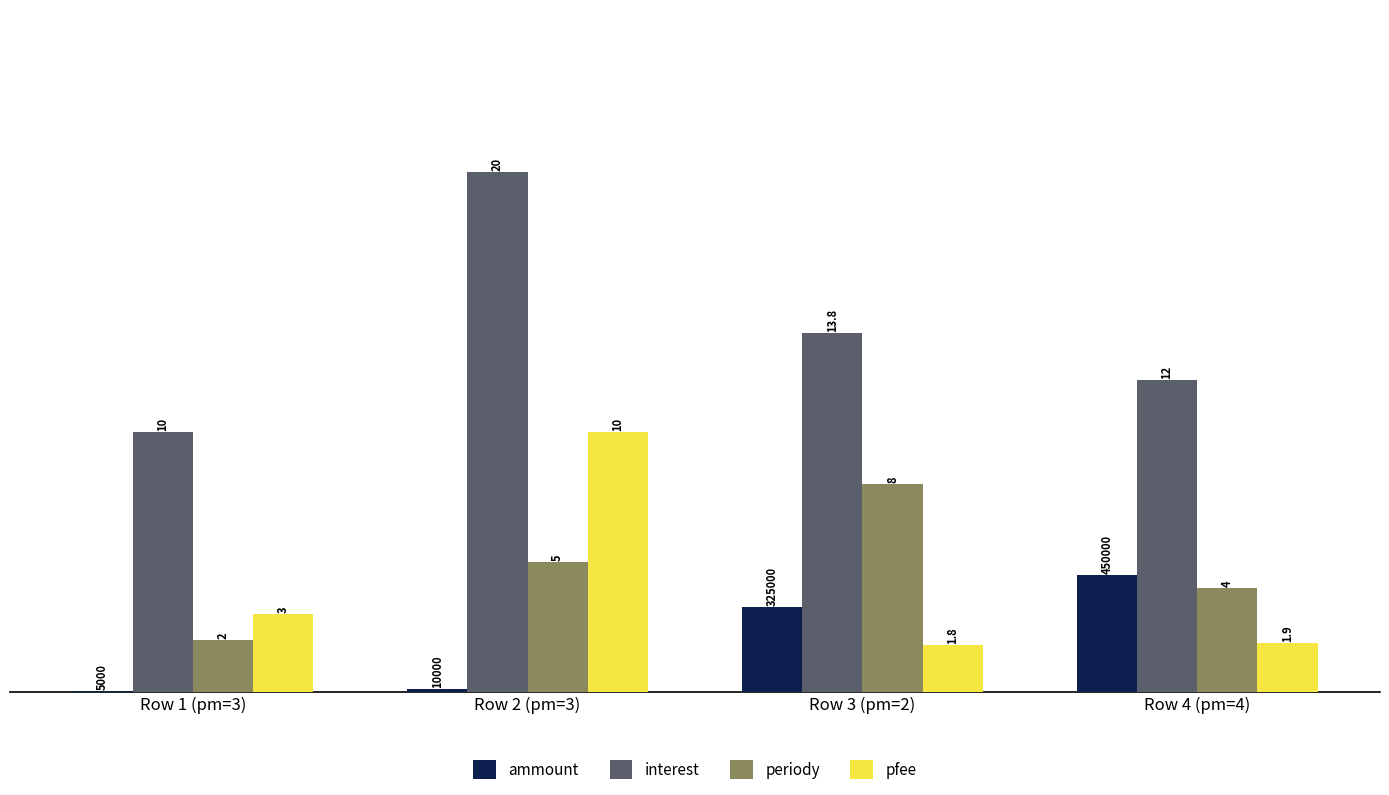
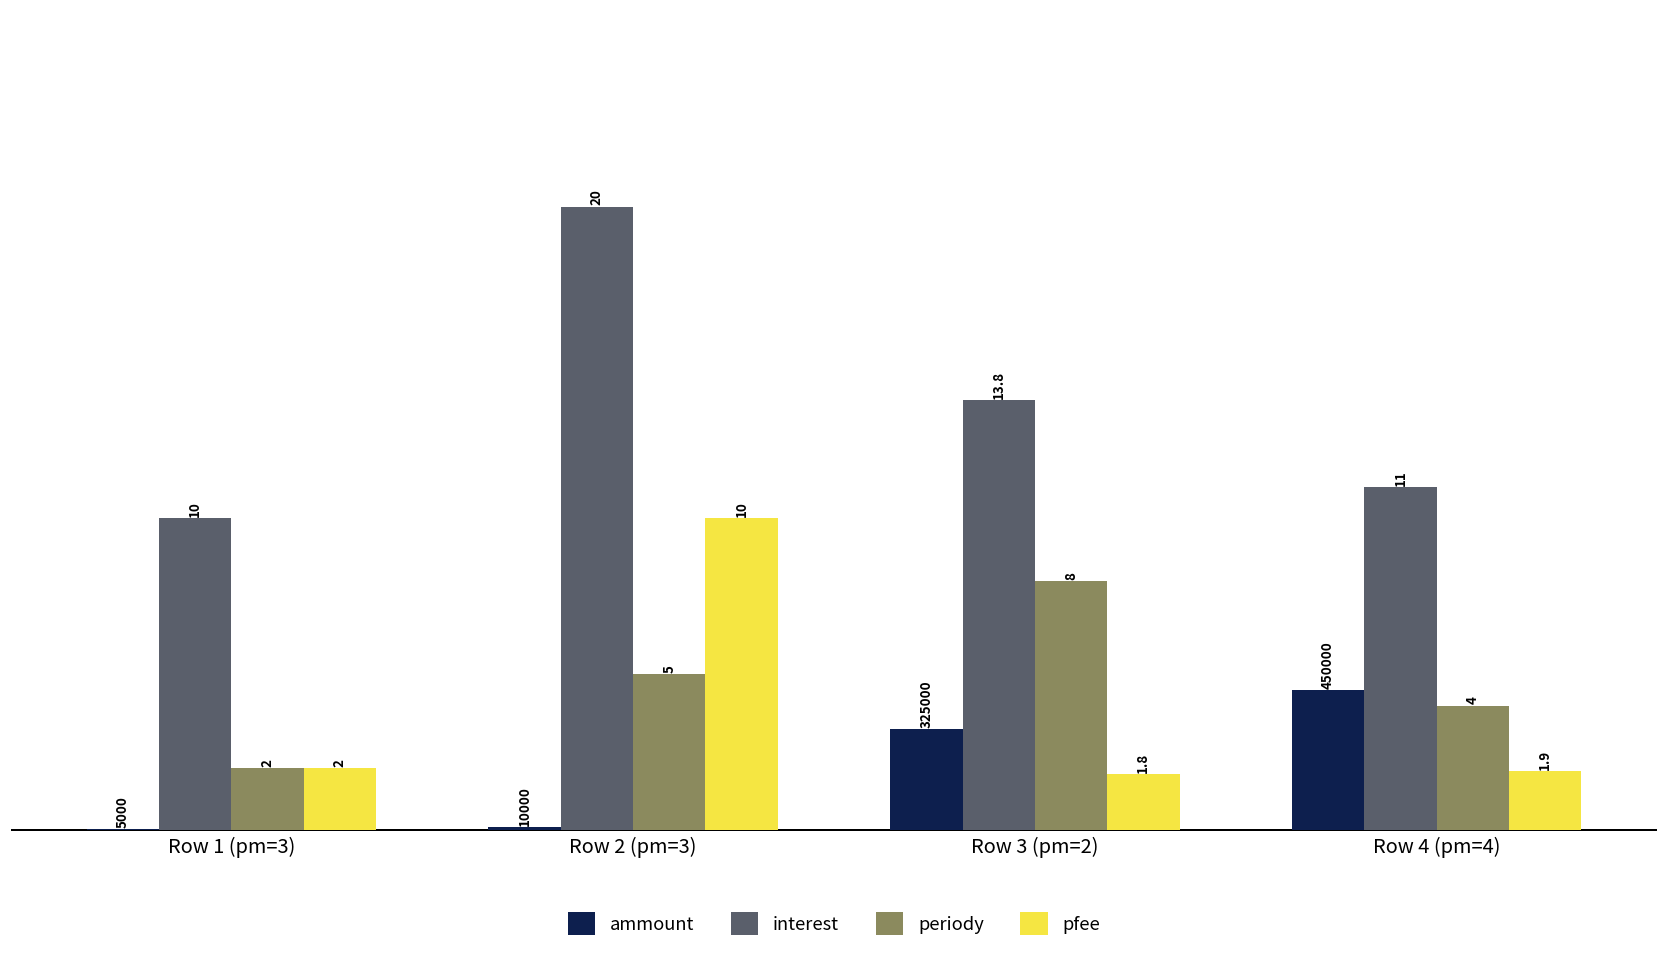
  {
    "interest": {
      "Row 1 (pm=3)": 10,
      "Row 2 (pm=3)": 20,
      "Row 3 (pm=2)": 13.8,
-     "Row 4 (pm=4)": 12
+     "Row 4 (pm=4)": 11
    },
    "periody": {
      "Row 1 (pm=3)": 2,
      "Row 2 (pm=3)": 5,
      "Row 3 (pm=2)": 8,
      "Row 4 (pm=4)": 4
    },
    "pfee": {
-     "Row 1 (pm=3)": 3,
+     "Row 1 (pm=3)": 2,
      "Row 2 (pm=3)": 10,
      "Row 3 (pm=2)": 1.8,
      "Row 4 (pm=4)": 1.9
    }
  }
